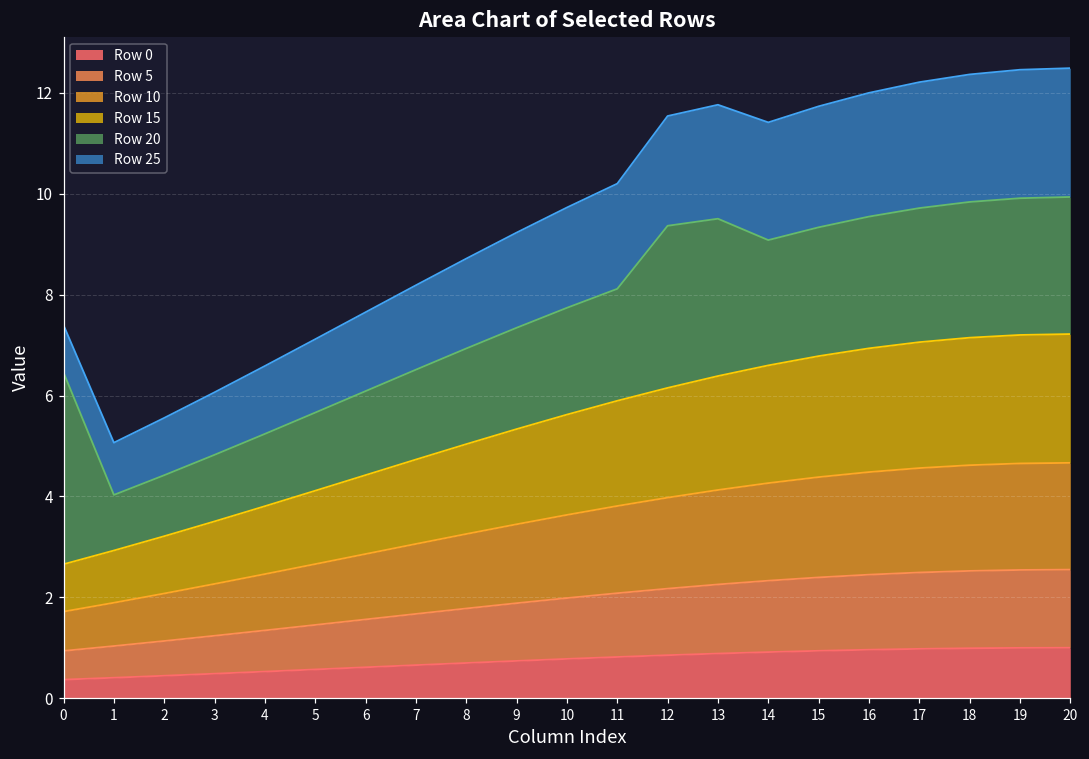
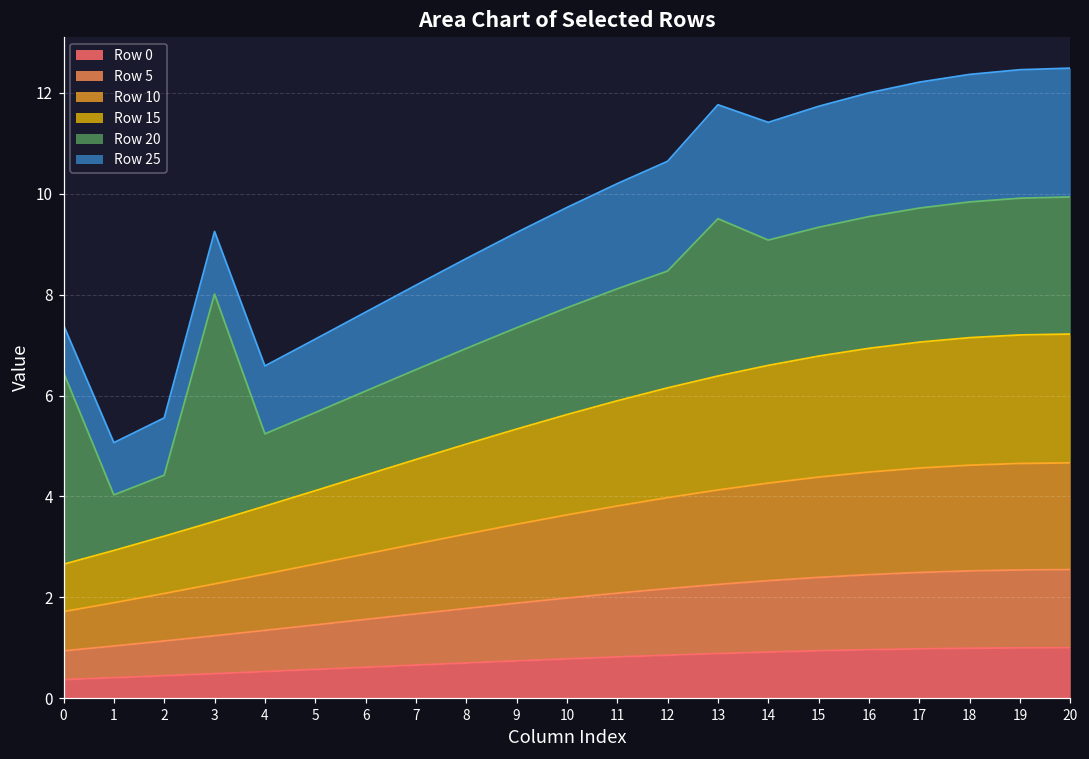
  {
    "Row 20": {
      "0": 3.8,
      "1": 1.1,
      "2": 1.2,
-     "3": 1.3,
+     "3": 4.5,
      "4": 1.4,
      "5": 1.5,
      "6": 1.7,
      "7": 1.8,
      "8": 1.9,
      "9": 2.0,
      "10": 2.1,
      "11": 2.2,
-     "12": 3.2,
+     "12": 2.3,
      "13": 3.1,
      "14": 2.5,
      "15": 2.6,
      "16": 2.6,
      "17": 2.7,
      "18": 2.7,
      "19": 2.7,
      "20": 2.7
    },
    "Row 25": {
      "0": 0.9,
      "1": 1.0,
      "2": 1.1,
      "3": 1.2,
      "4": 1.3,
      "5": 1.5,
      "6": 1.6,
      "7": 1.7,
      "8": 1.8,
      "9": 1.9,
      "10": 2.0,
      "11": 2.1,
      "12": 2.2,
      "13": 2.3,
      "14": 2.3,
      "15": 2.4,
      "16": 2.5,
      "17": 2.5,
      "18": 2.5,
      "19": 2.5,
      "20": 2.6
    }
  }
